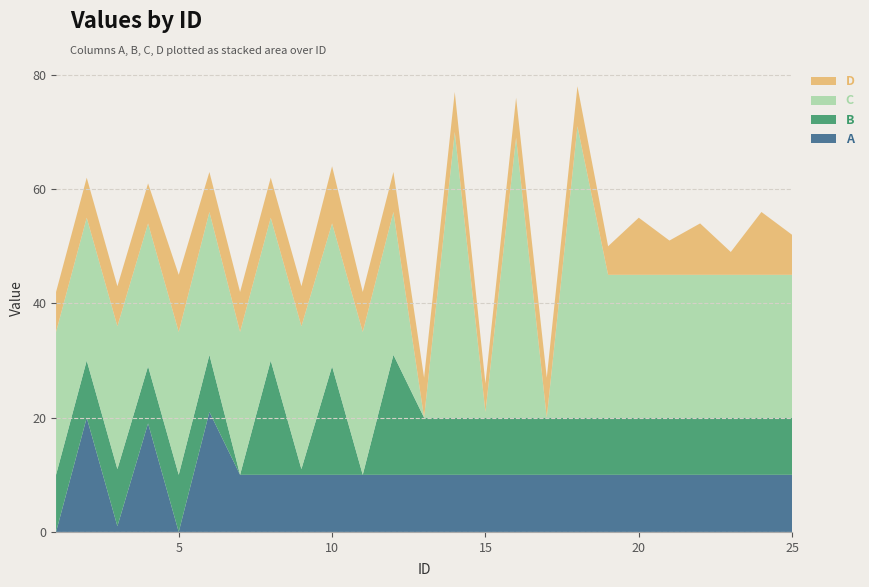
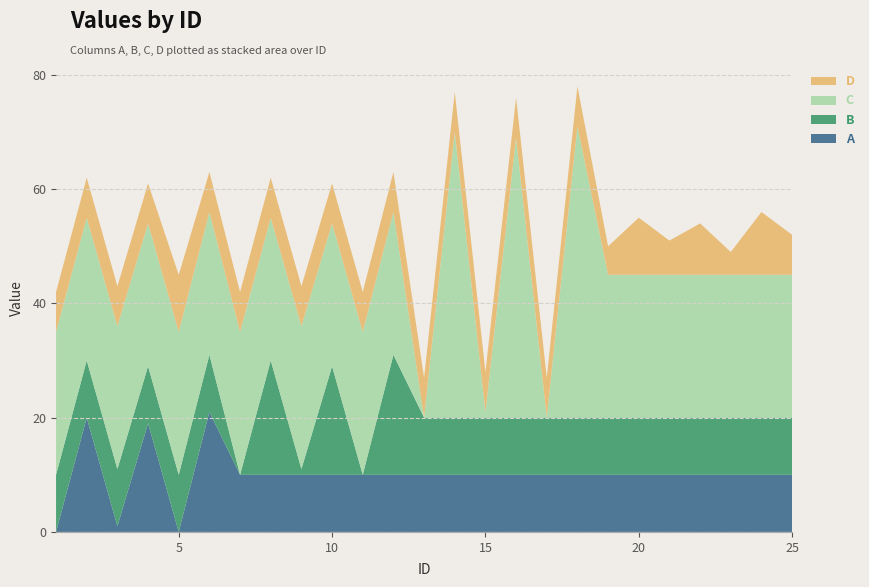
  {
    "C": {
      "5": 25,
      "10": 25,
      "15": 1,
      "20": 25,
      "25": 25
    },
    "D": {
      "5": 10,
-     "10": 10,
-     "15": 5,
+     "10": 7,
+     "15": 7,
      "20": 10,
      "25": 7
    }
  }
